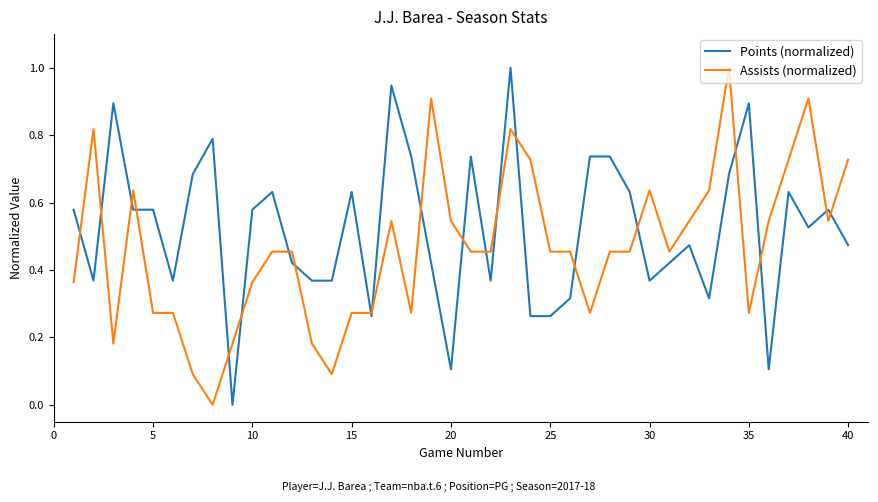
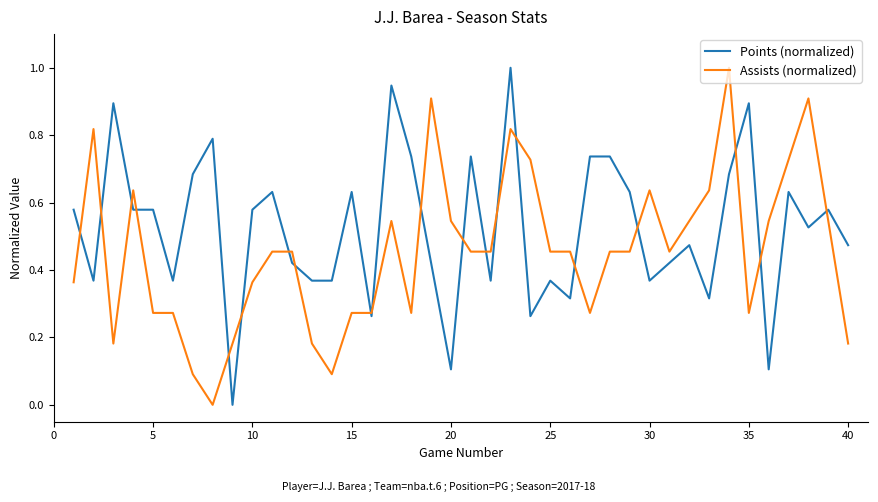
  {
    "Points (normalized)": {
      "5": 0.58,
      "10": 0.58,
      "15": 0.63,
      "20": 0.11,
-     "25": 0.26,
+     "25": 0.37,
      "30": 0.37,
      "35": 0.89,
      "40": 0.47
    },
    "Assists (normalized)": {
      "5": 0.27,
      "10": 0.36,
      "15": 0.27,
      "20": 0.55,
      "25": 0.45,
      "30": 0.64,
      "35": 0.27,
-     "40": 0.73
+     "40": 0.18
    }
  }
